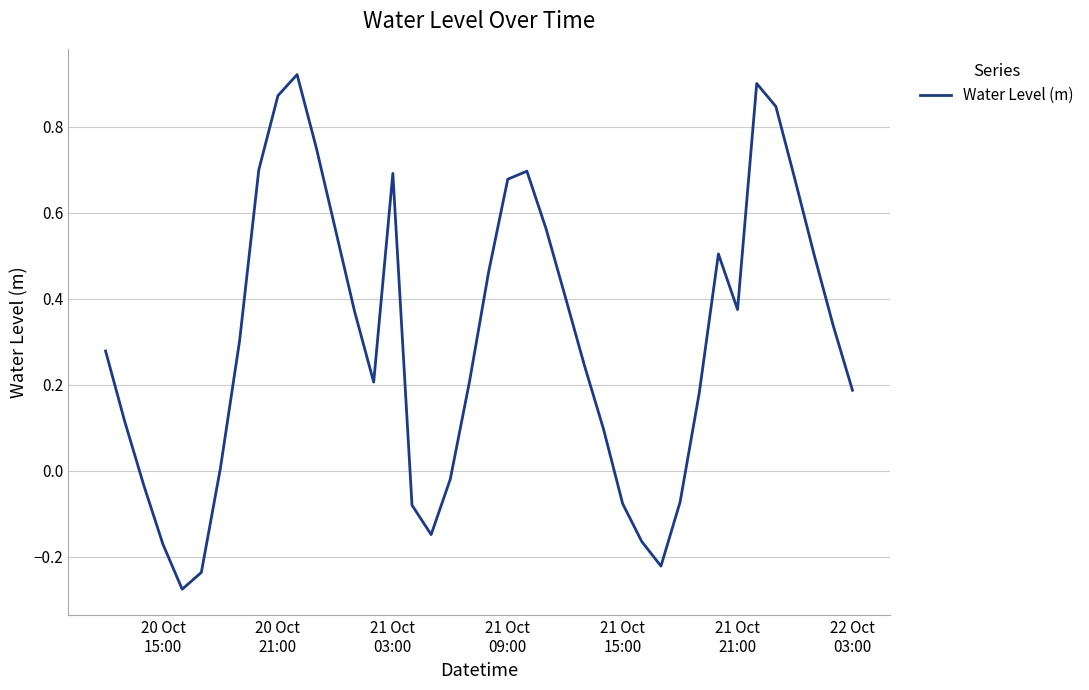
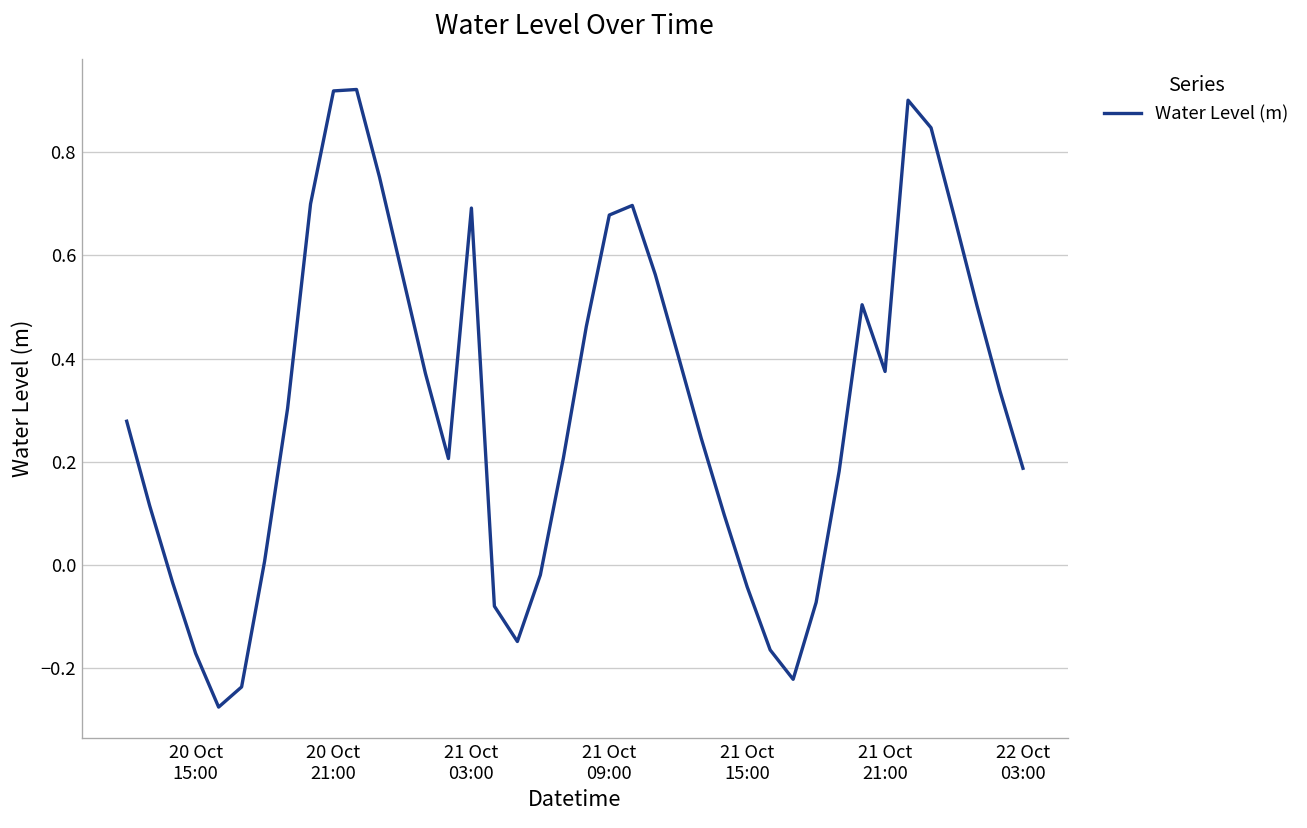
  {
    "20 Oct 15:00": -0.17,
-   "20 Oct 21:00": 0.87,
+   "20 Oct 21:00": 0.92,
    "21 Oct 03:00": 0.69,
    "21 Oct 09:00": 0.68,
-   "21 Oct 15:00": -0.08,
+   "21 Oct 15:00": -0.04,
    "21 Oct 21:00": 0.38,
    "22 Oct 03:00": 0.19
  }
